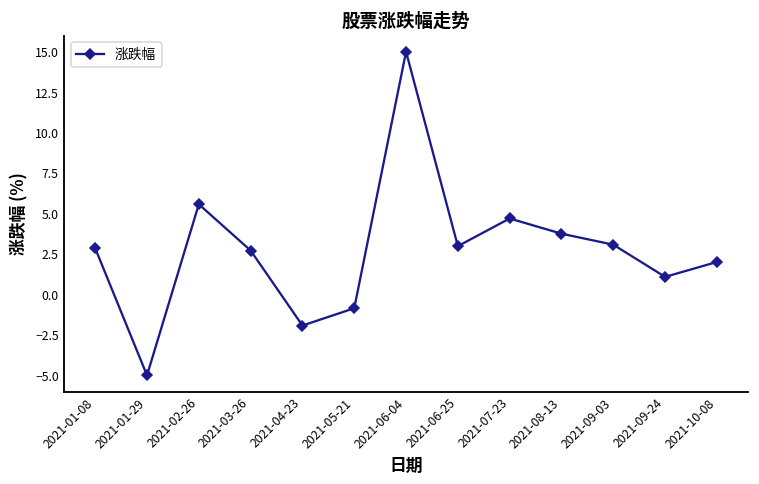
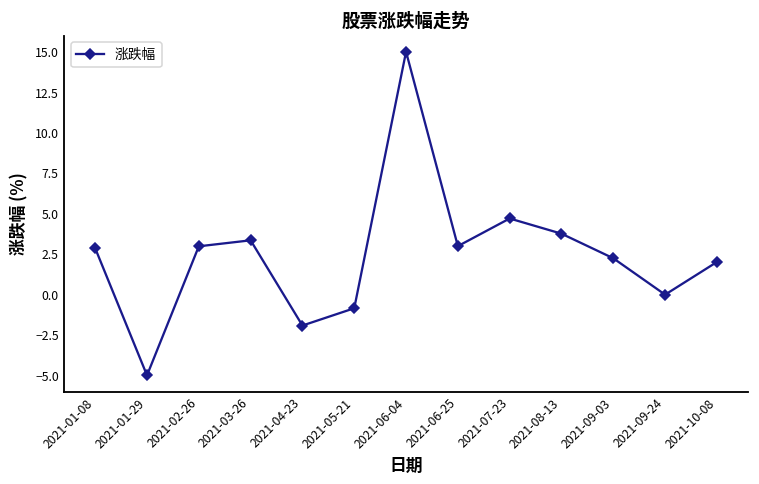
  {
    "2021-01-08": 2.9,
    "2021-01-29": -5.0,
-   "2021-02-26": 5.6,
-   "2021-03-26": 2.7,
+   "2021-02-26": 3.0,
+   "2021-03-26": 3.4,
    "2021-04-23": -1.9,
    "2021-05-21": -0.8,
    "2021-06-04": 15.0,
    "2021-06-25": 3.0,
    "2021-07-23": 4.7,
    "2021-08-13": 3.8,
-   "2021-09-03": 3.1,
-   "2021-09-24": 1.1,
+   "2021-09-03": 2.3,
+   "2021-09-24": 0.0,
    "2021-10-08": 2.0
  }
